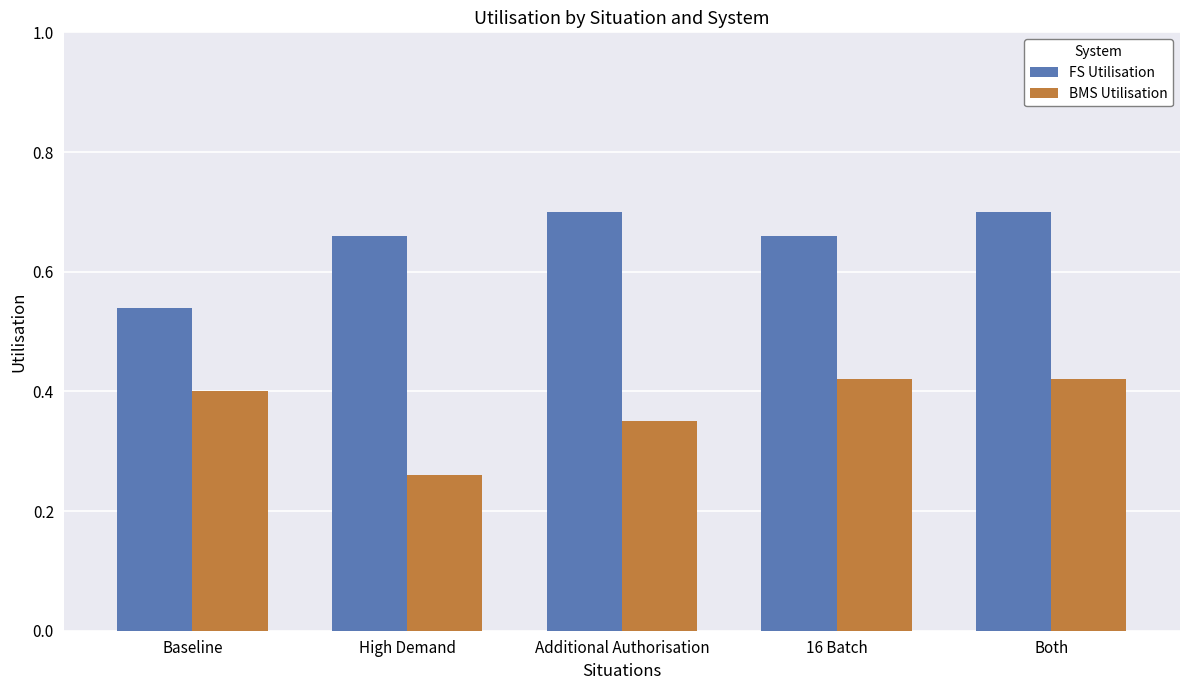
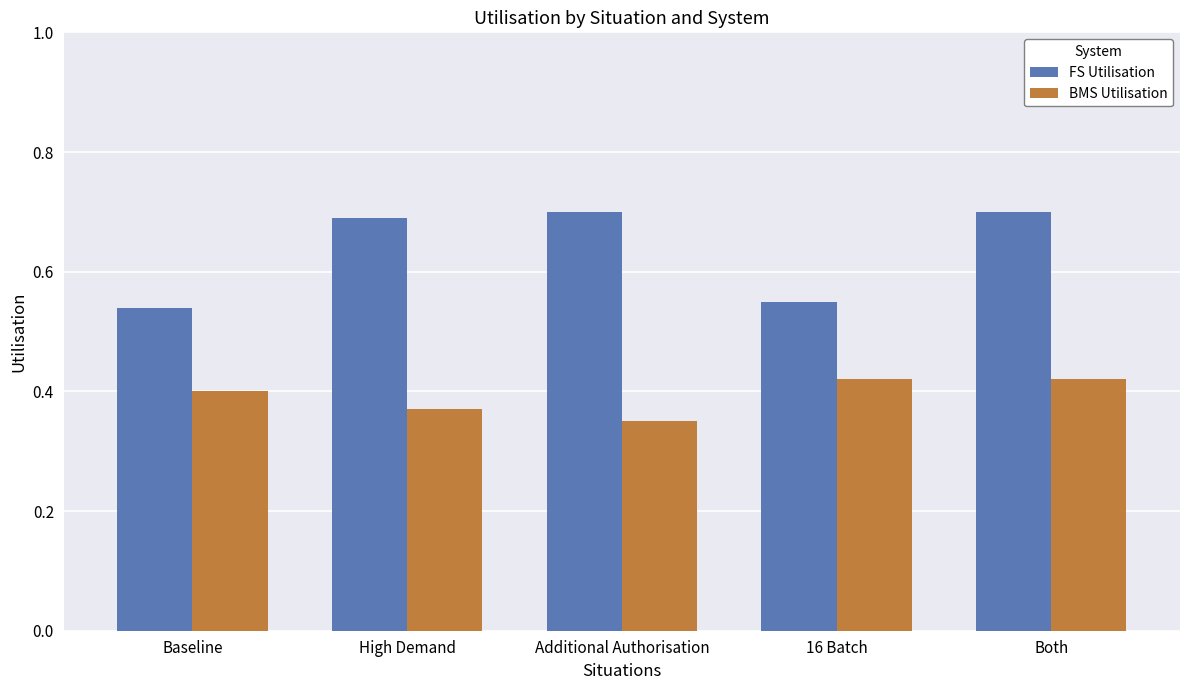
  {
    "FS Utilisation": {
      "Baseline": 0.54,
-     "High Demand": 0.66,
+     "High Demand": 0.69,
      "Additional Authorisation": 0.70,
-     "16 Batch": 0.66,
+     "16 Batch": 0.55,
      "Both": 0.70
    },
    "BMS Utilisation": {
      "Baseline": 0.40,
-     "High Demand": 0.26,
+     "High Demand": 0.37,
      "Additional Authorisation": 0.35,
      "16 Batch": 0.42,
      "Both": 0.42
    }
  }
